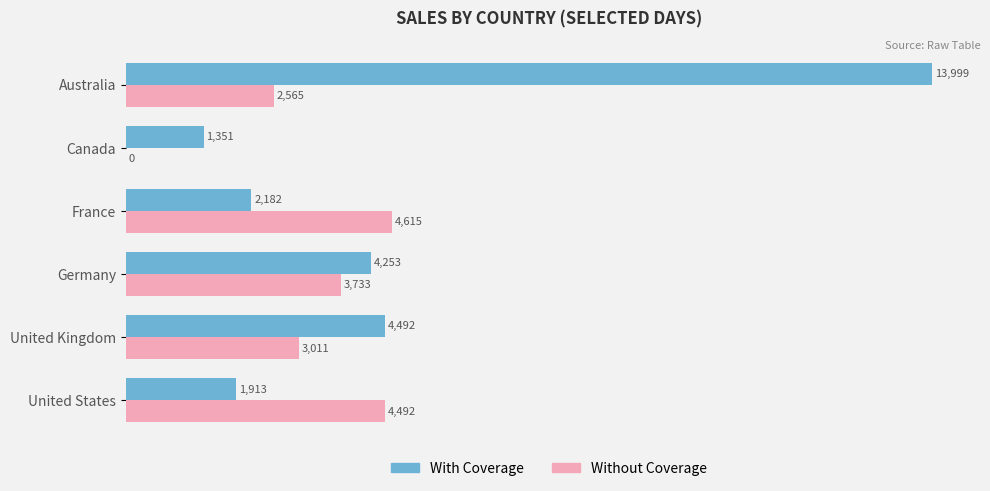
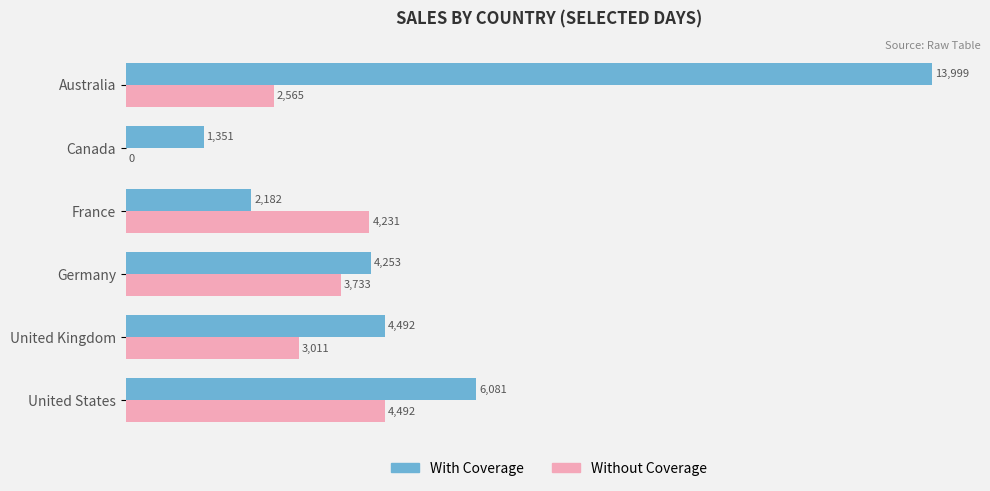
  {
    "With Coverage": {
      "Australia": "13,999",
      "Canada": "1,351",
      "France": "2,182",
      "Germany": "4,253",
      "United Kingdom": "4,492",
-     "United States": "1,913"
+     "United States": "6,081"
    },
    "Without Coverage": {
      "Australia": "2,565",
      "Canada": "0",
-     "France": "4,615",
+     "France": "4,231",
      "Germany": "3,733",
      "United Kingdom": "3,011",
      "United States": "4,492"
    }
  }
